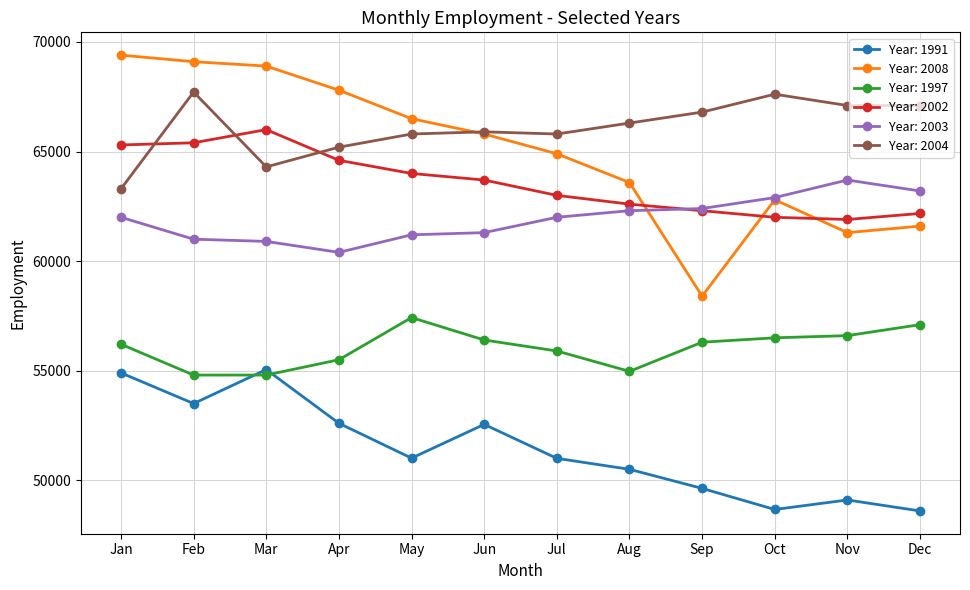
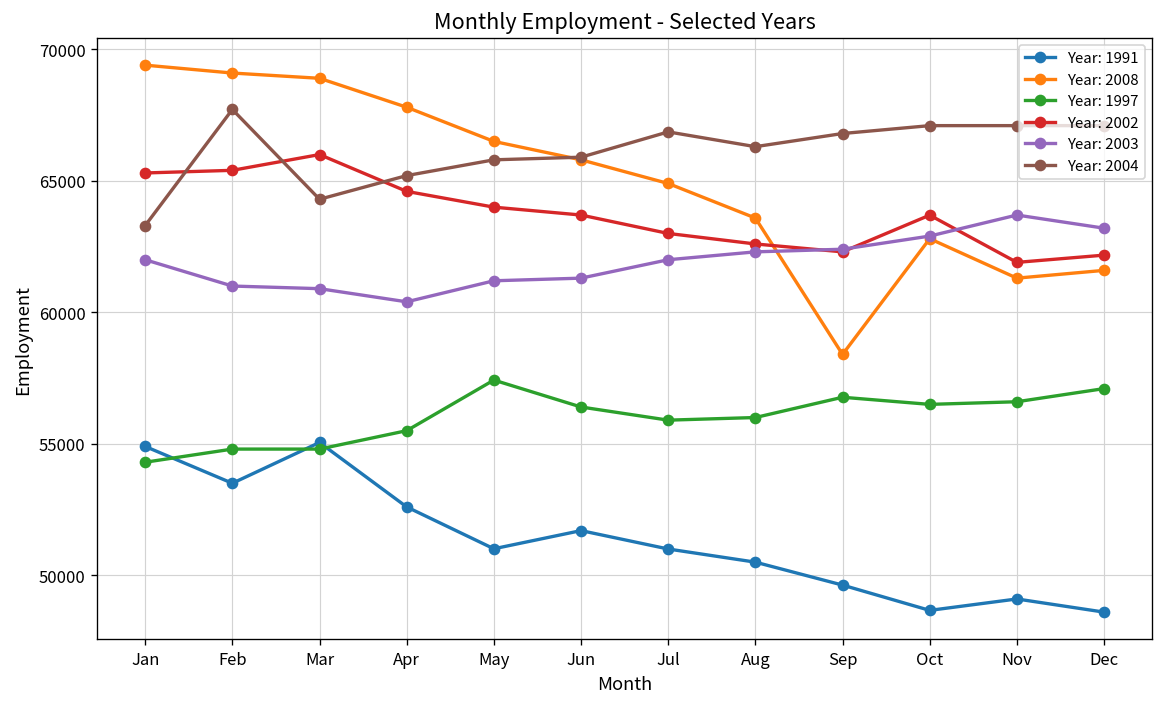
  {
    "Year: 1991": {
      "Jan": 54900,
      "Feb": 53500,
      "Mar": 55100,
      "Apr": 52600,
      "May": 51000,
-     "Jun": 52500,
+     "Jun": 51700,
      "Jul": 51000,
      "Aug": 50500,
      "Sep": 49600,
      "Oct": 48700,
      "Nov": 49100,
      "Dec": 48600
    },
    "Year: 2008": {
      "Jan": 69400,
      "Feb": 69100,
      "Mar": 68900,
      "Apr": 67800,
      "May": 66500,
      "Jul": 64900,
      "Aug": 63600,
      "Sep": 58400,
      "Nov": 61300,
      "Dec": 61600
    },
    "Year: 1997": {
-     "Jan": 56200,
+     "Jan": 54300,
      "Feb": 54800,
      "Mar": 54800,
      "Apr": 55500,
      "May": 57400,
      "Jun": 56400,
      "Jul": 55900,
-     "Aug": 55000,
-     "Sep": 56300,
+     "Aug": 56000,
+     "Sep": 56800,
      "Oct": 56500,
      "Nov": 56600,
      "Dec": 57100
    },
    "Year: 2002": {
      "Jan": 65300,
      "Feb": 65400,
      "Mar": 66000,
      "Apr": 64600,
      "May": 64000,
      "Jun": 63700,
      "Jul": 63000,
      "Aug": 62600,
-     "Oct": 62000,
+     "Oct": 63700,
      "Nov": 61900,
      "Dec": 62200
    },
    "Year: 2003": {
      "Jan": 62000,
      "Feb": 61000,
      "Mar": 60900,
      "Apr": 60400,
      "May": 61200,
      "Jun": 61300,
      "Jul": 62000,
      "Aug": 62300,
      "Nov": 63700,
      "Dec": 63200
    },
    "Year: 2004": {
      "Jan": 63300,
      "Feb": 67700,
      "Mar": 64300,
      "Apr": 65200,
      "May": 65800,
-     "Jul": 65800,
+     "Jul": 66900,
      "Aug": 66300,
      "Sep": 66800,
-     "Oct": 67600,
+     "Oct": 67100,
      "Nov": 67100
    }
  }
